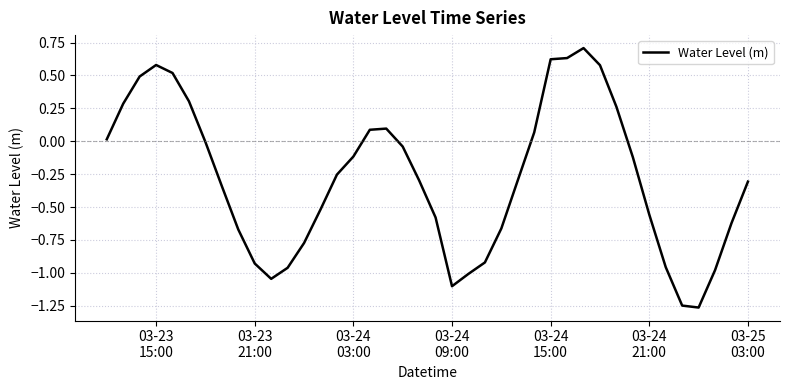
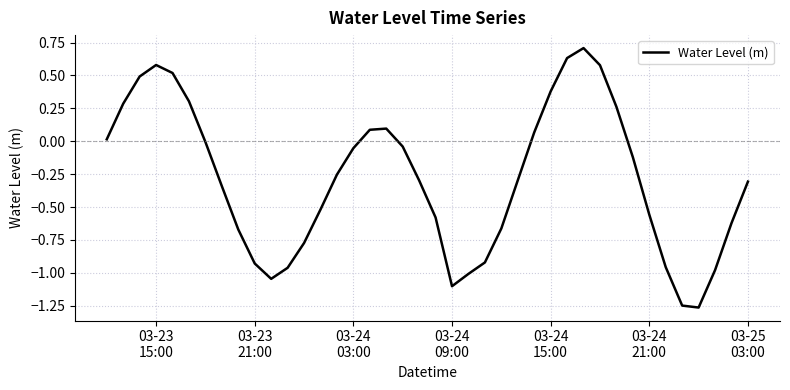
  {
    "03-23 15:00": 0.58,
    "03-23 21:00": -0.93,
-   "03-24 03:00": -0.12,
+   "03-24 03:00": -0.05,
    "03-24 09:00": -1.10,
-   "03-24 15:00": 0.62,
+   "03-24 15:00": 0.38,
    "03-24 21:00": -0.56,
    "03-25 03:00": -0.31
  }
